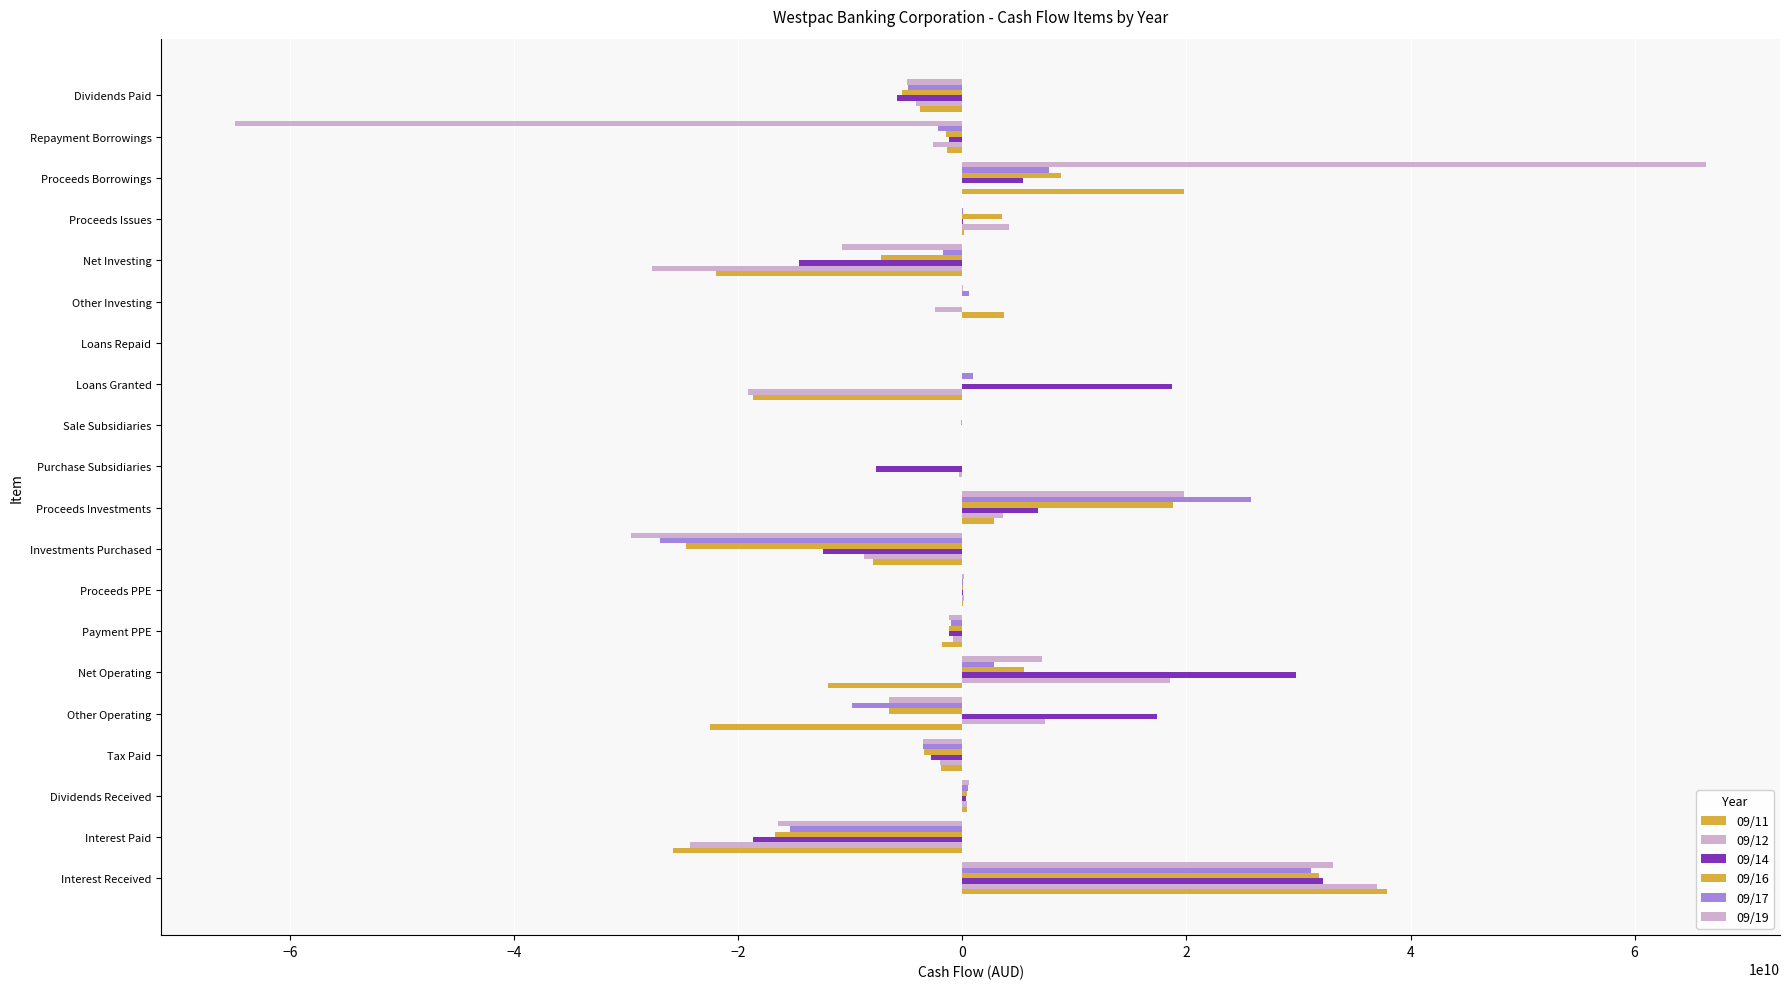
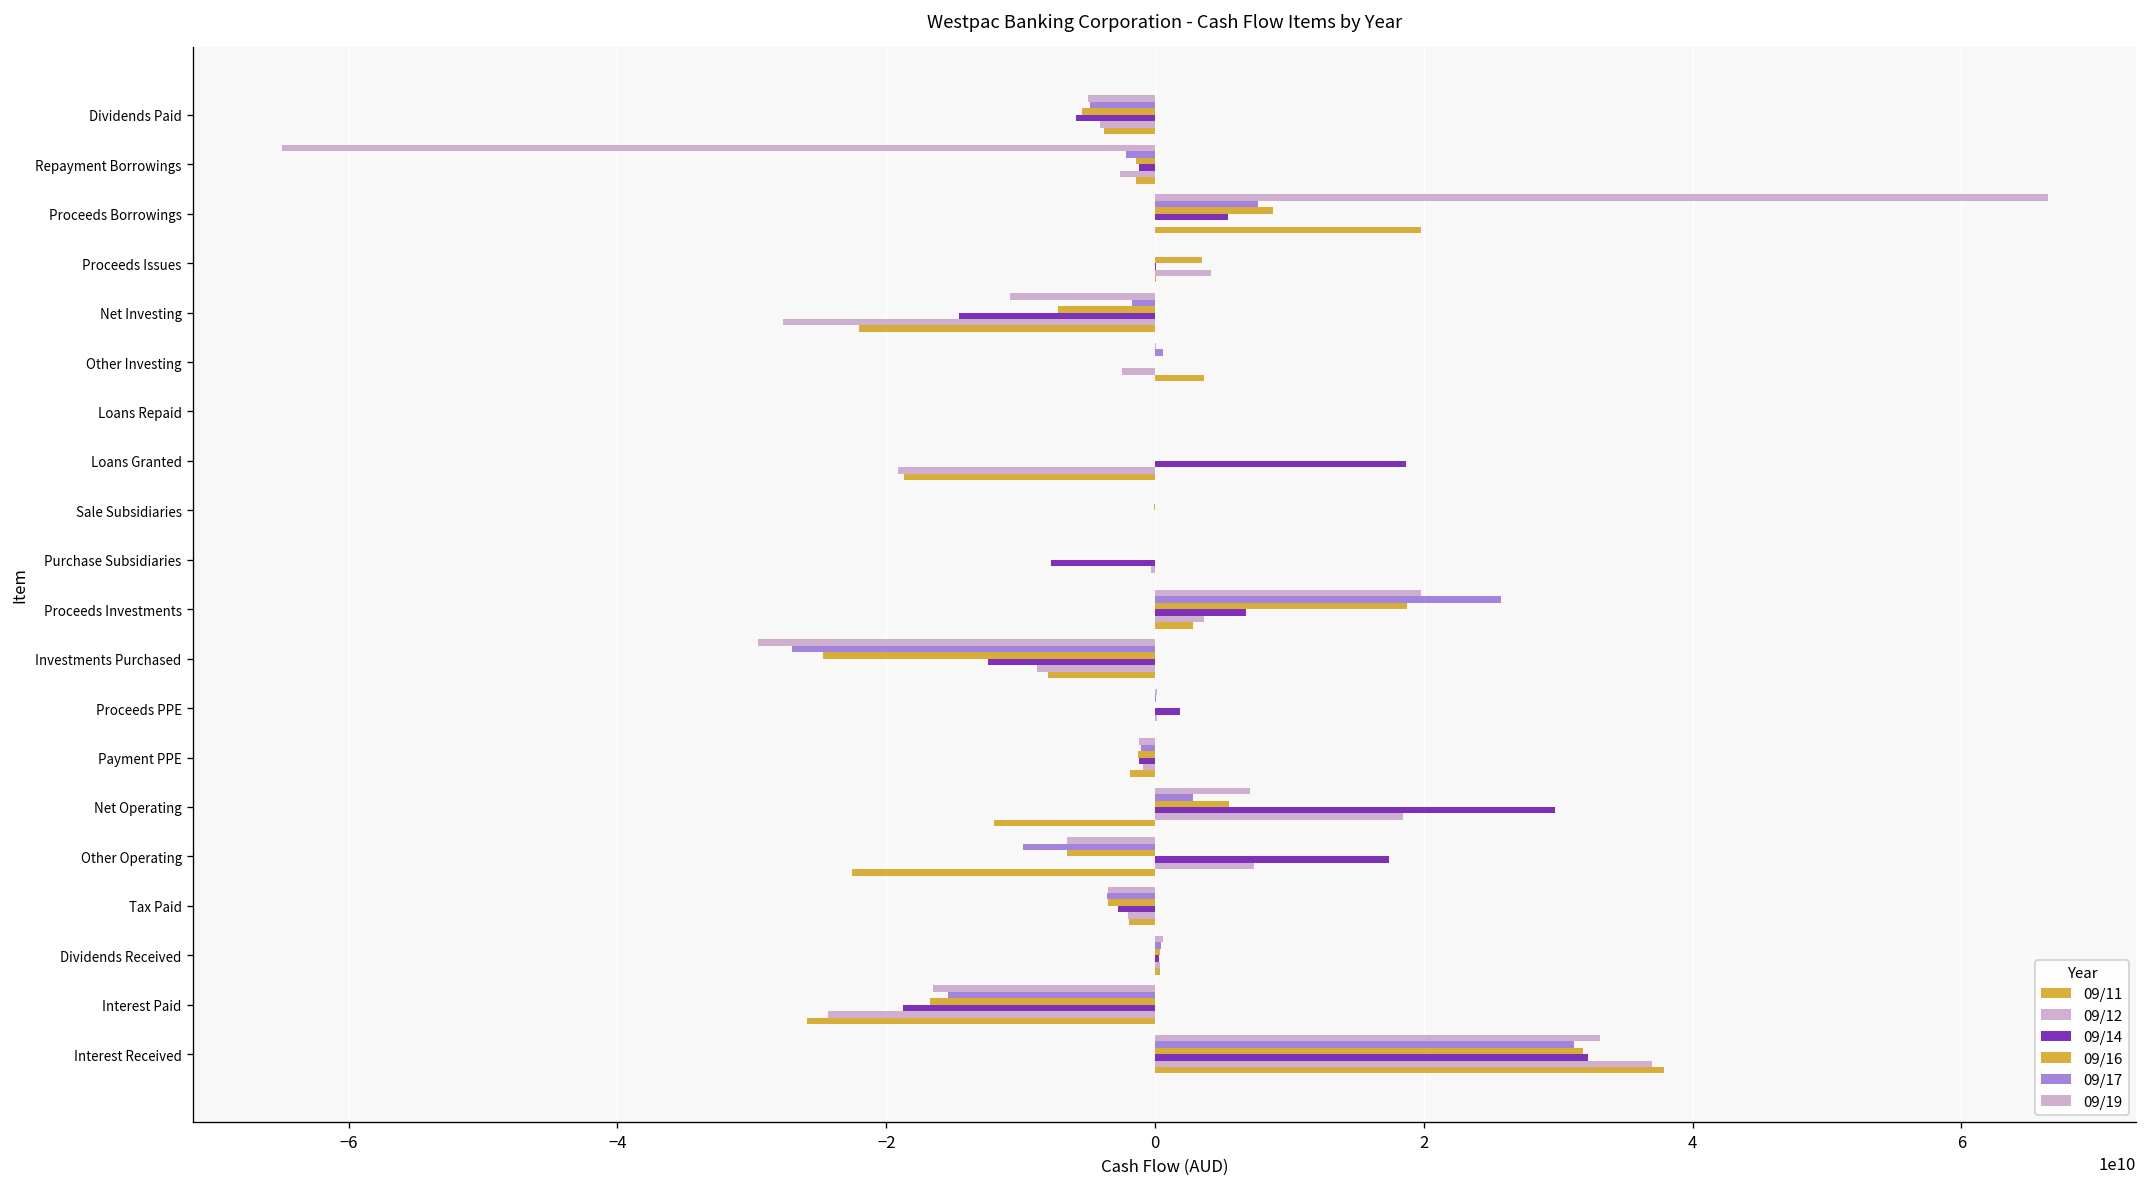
  {
    "09/14": {
      "Dividends Paid": -5900000000,
      "Repayment Borrowings": -1200000000,
      "Proceeds Borrowings": 5400000000,
      "Net Investing": -14600000000,
      "Other Investing": 0,
      "Loans Repaid": 0,
      "Loans Granted": 18700000000,
      "Sale Subsidiaries": 0,
      "Purchase Subsidiaries": -7700000000,
      "Proceeds Investments": 6800000000,
      "Investments Purchased": -12400000000,
-     "Proceeds PPE": 0,
+     "Proceeds PPE": 1900000000,
      "Payment PPE": -1200000000,
      "Net Operating": 29800000000,
      "Other Operating": 17400000000,
      "Tax Paid": -2800000000,
      "Dividends Received": 300000000,
      "Interest Paid": -18700000000,
      "Interest Received": 32200000000
    },
    "09/17": {
      "Dividends Paid": -4900000000,
      "Repayment Borrowings": -2200000000,
      "Proceeds Borrowings": 7700000000,
      "Net Investing": -1700000000,
      "Other Investing": 600000000,
      "Loans Repaid": 0,
-     "Loans Granted": 1000000000,
+     "Loans Granted": 0,
      "Sale Subsidiaries": 0,
      "Purchase Subsidiaries": 0,
      "Proceeds Investments": 25700000000,
      "Investments Purchased": -27000000000,
      "Payment PPE": -1000000000,
      "Net Operating": 2800000000,
      "Other Operating": -9800000000,
      "Tax Paid": -3600000000,
      "Dividends Received": 500000000,
      "Interest Paid": -15400000000,
      "Interest Received": 31200000000
    }
  }
